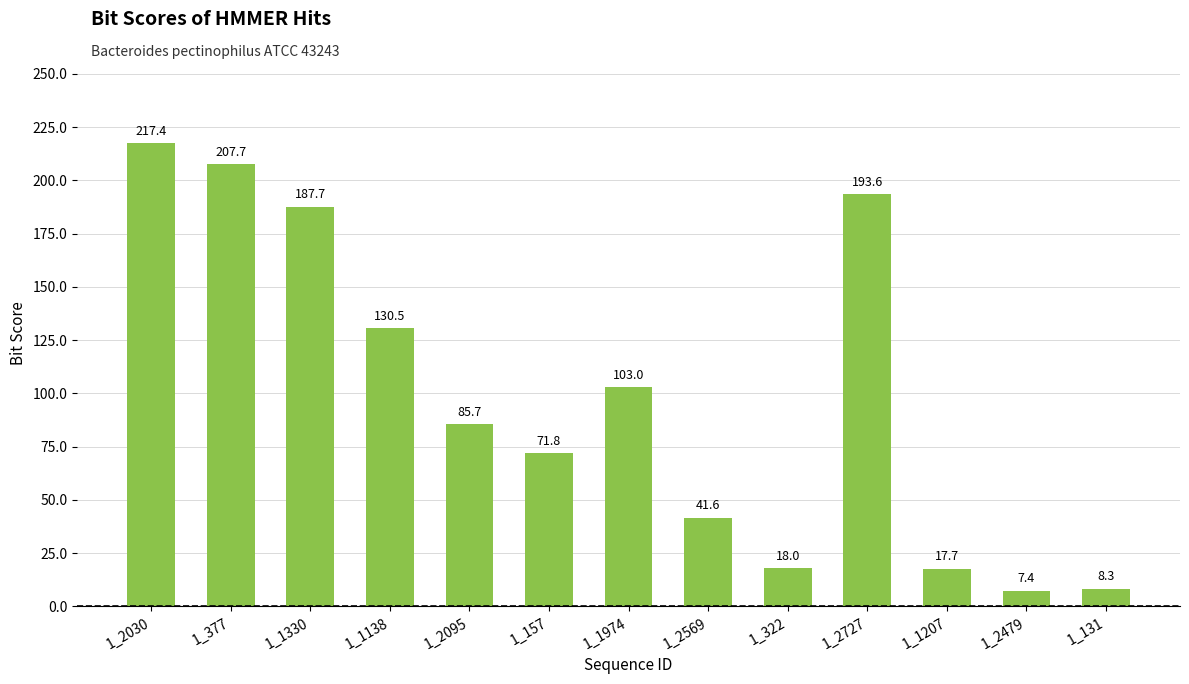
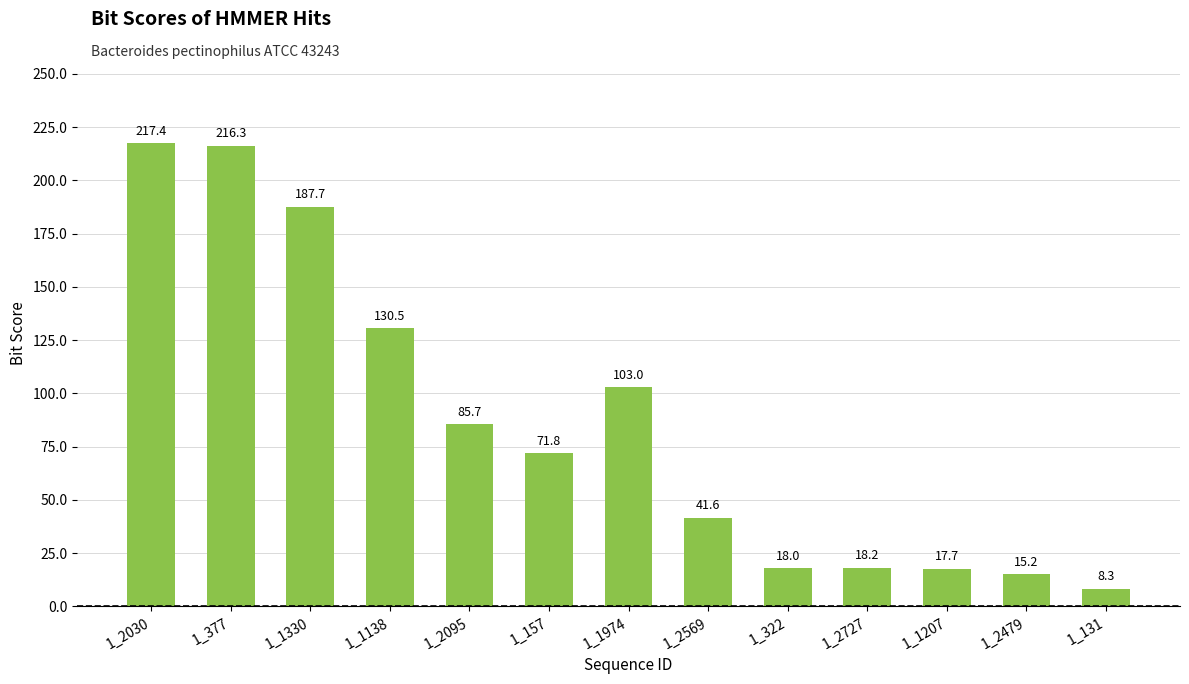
  {
    "1_2030": 217.4,
-   "1_377": 207.7,
+   "1_377": 216.3,
    "1_1330": 187.7,
    "1_1138": 130.5,
    "1_2095": 85.7,
    "1_157": 71.8,
    "1_1974": 103.0,
    "1_2569": 41.6,
    "1_322": 18.0,
-   "1_2727": 193.6,
+   "1_2727": 18.2,
    "1_1207": 17.7,
-   "1_2479": 7.4,
+   "1_2479": 15.2,
    "1_131": 8.3
  }
